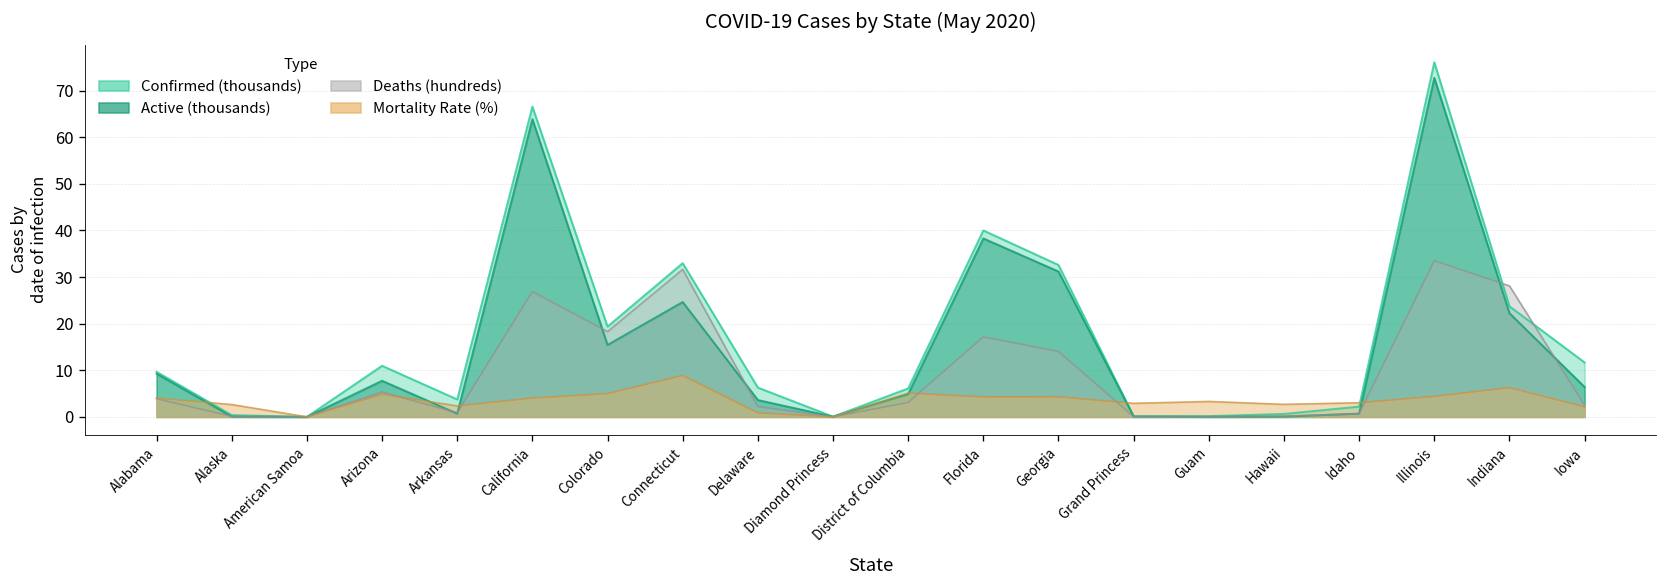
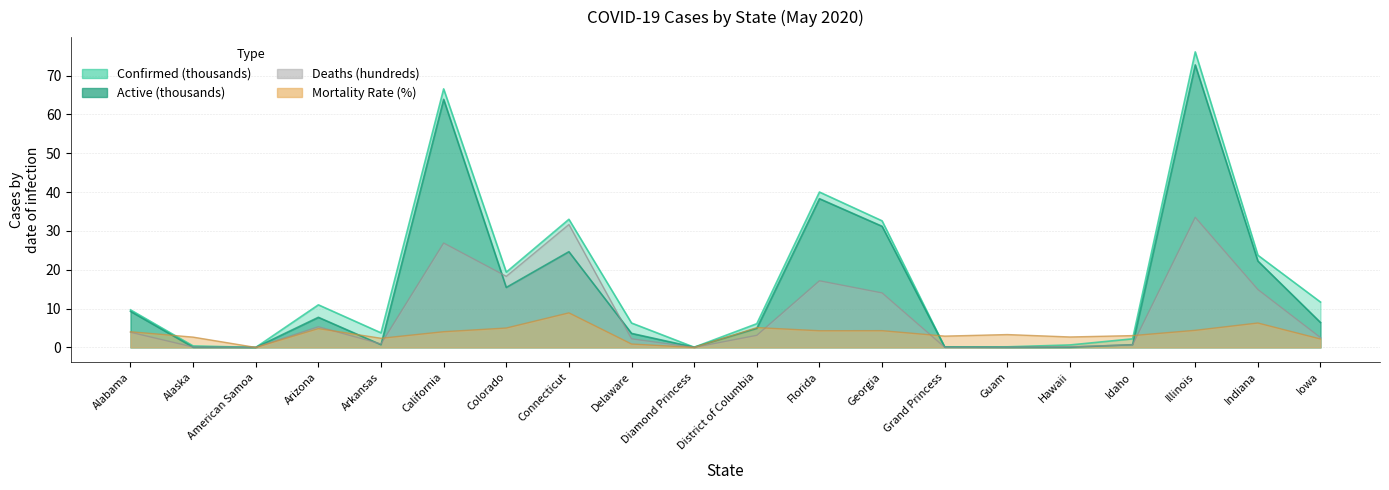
  {
    "Deaths (hundreds)": {
      "California": 27,
      "Colorado": 18,
      "Connecticut": 32,
      "Delaware": 2,
      "District of Columbia": 3,
      "Florida": 17,
      "Georgia": 14,
      "Illinois": 33,
-     "Indiana": 28
+     "Indiana": 15
    },
    "Mortality Rate (%)": {
      "Alaska": 3,
      "Arkansas": 2,
      "California": 4,
      "Colorado": 5,
      "Connecticut": 9,
      "Delaware": 1,
      "Florida": 4,
      "Georgia": 4,
      "Grand Princess": 3,
      "Guam": 3,
      "Hawaii": 3,
      "Idaho": 3,
      "Illinois": 4,
      "Indiana": 6
    }
  }
